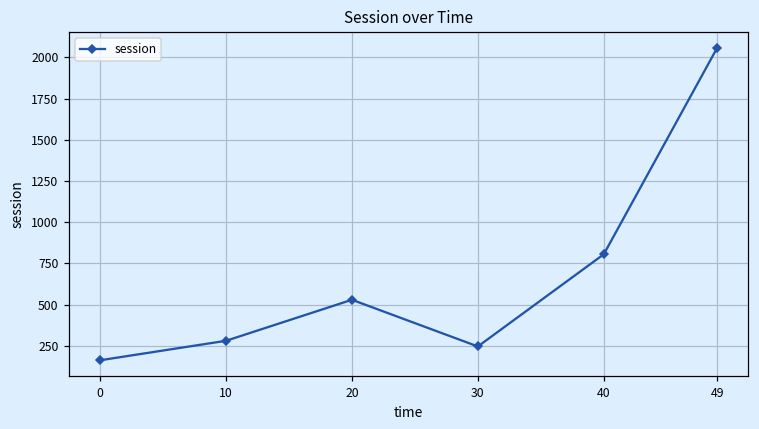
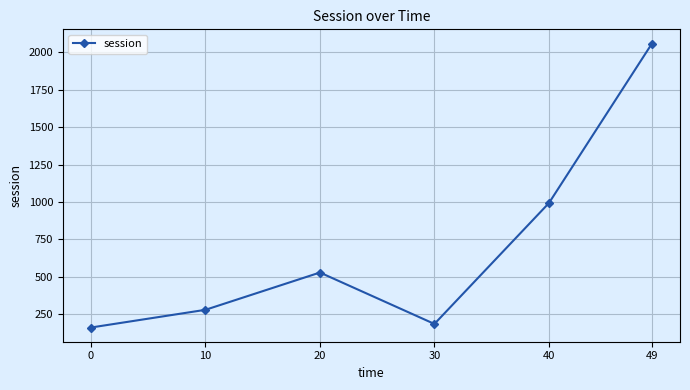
  {
    "0": 160,
    "10": 280,
    "20": 530,
-   "30": 250,
-   "40": 810,
+   "30": 190,
+   "40": 990,
    "49": 2060
  }
